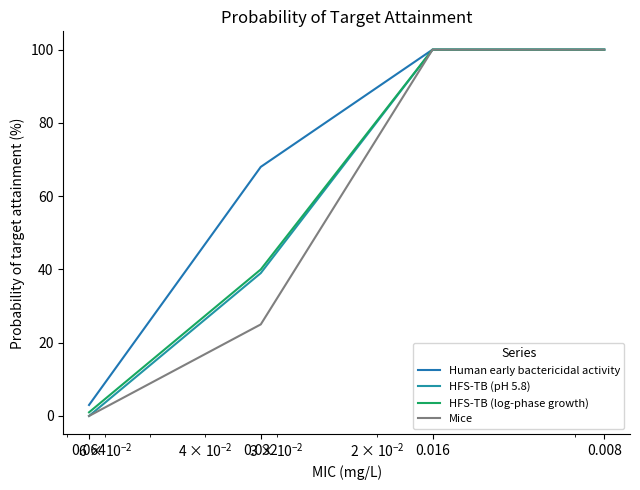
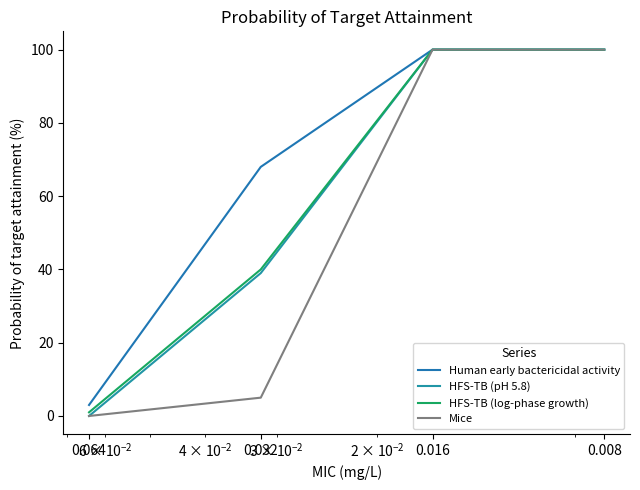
  {
    "HFS-TB (log-phase growth)": {
      "0.064": 1,
      "0.032": 40
    },
    "Mice": {
-     "0.032": 25
+     "0.032": 5
    }
  }
